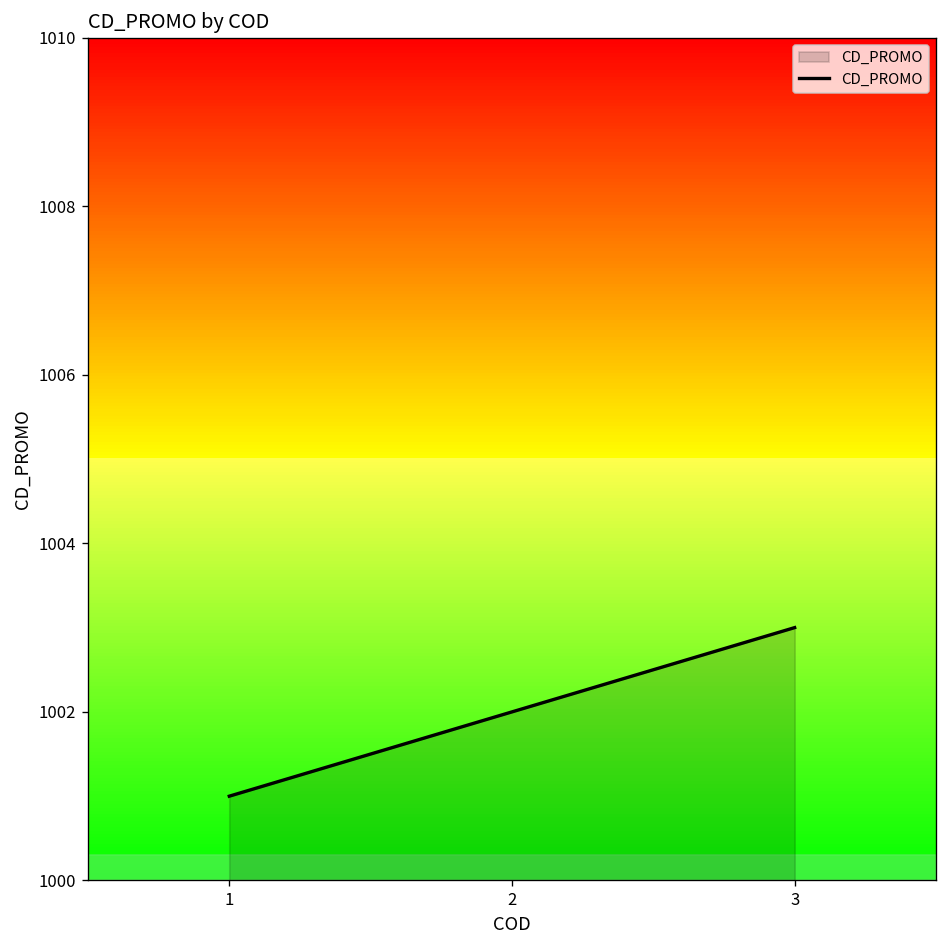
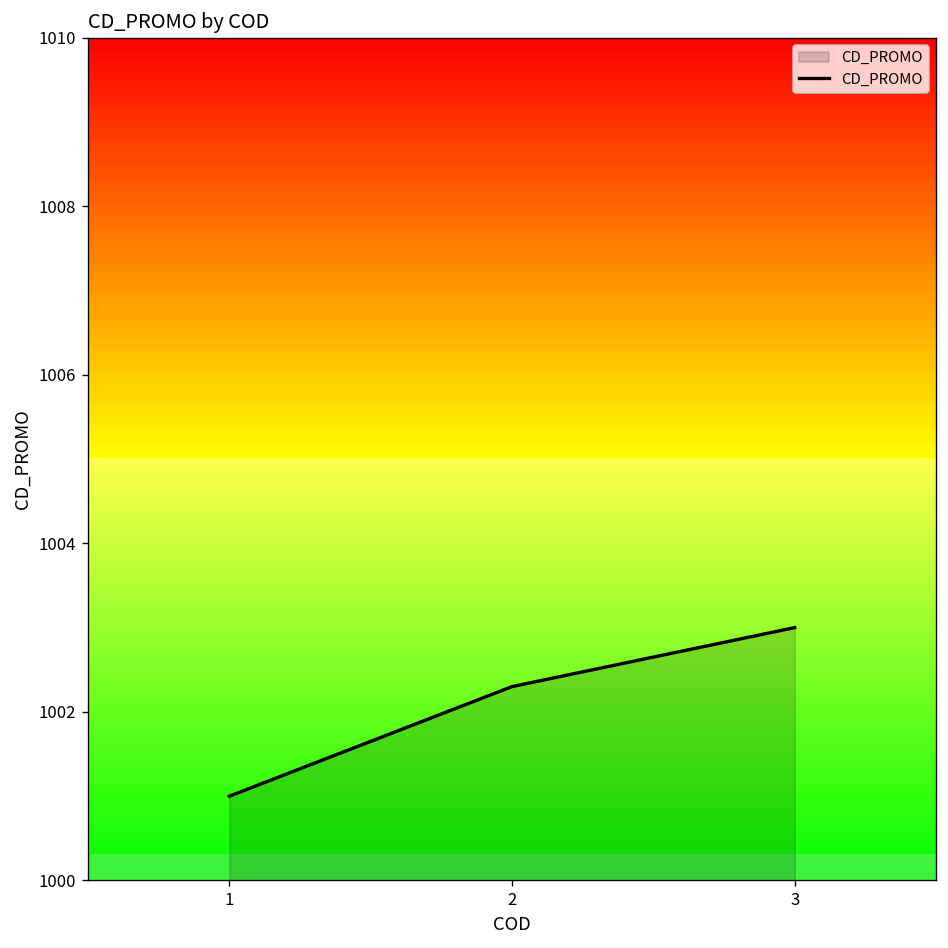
  {
    "1": 1001.0,
-   "2": 1002.0,
+   "2": 1002.3,
    "3": 1003.0
  }
